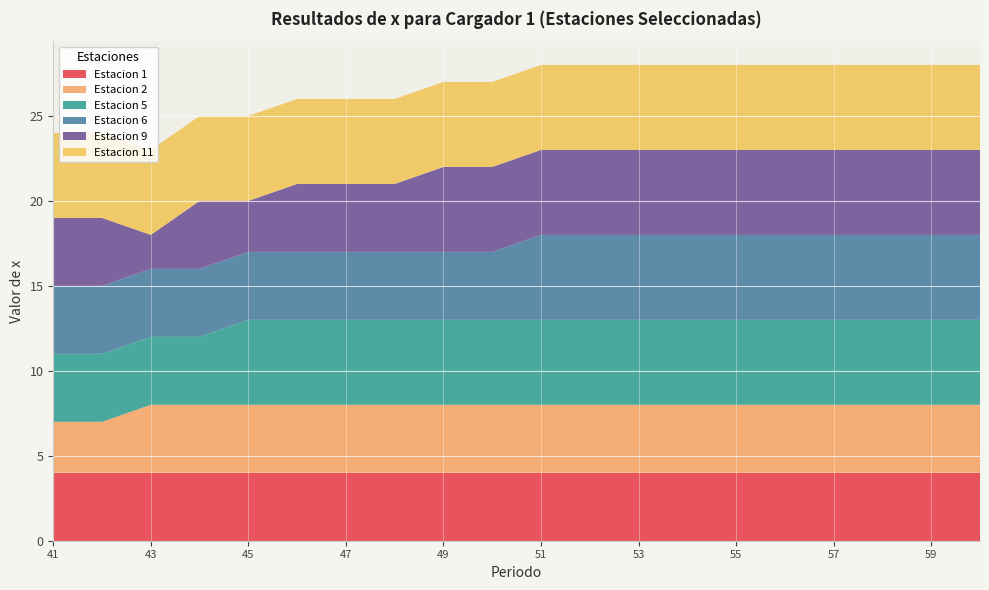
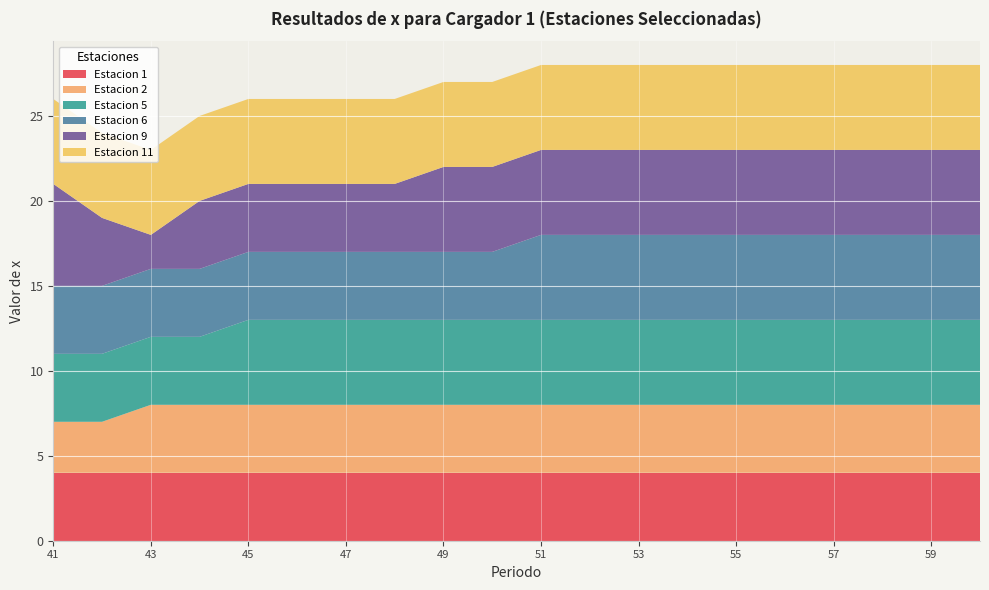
  {
    "Estacion 1": {
      "41": 4,
      "43": 4,
      "45": 4,
      "47": 4,
      "49": 4,
      "51": 4,
      "53": 4,
      "55": 4,
      "57": 4,
      "59": 4
    },
    "Estacion 9": {
-     "41": 4,
+     "41": 6,
      "43": 2,
-     "45": 3,
+     "45": 4,
      "47": 4,
      "49": 5,
      "51": 5,
      "53": 5,
      "55": 5,
      "57": 5,
      "59": 5
    }
  }
